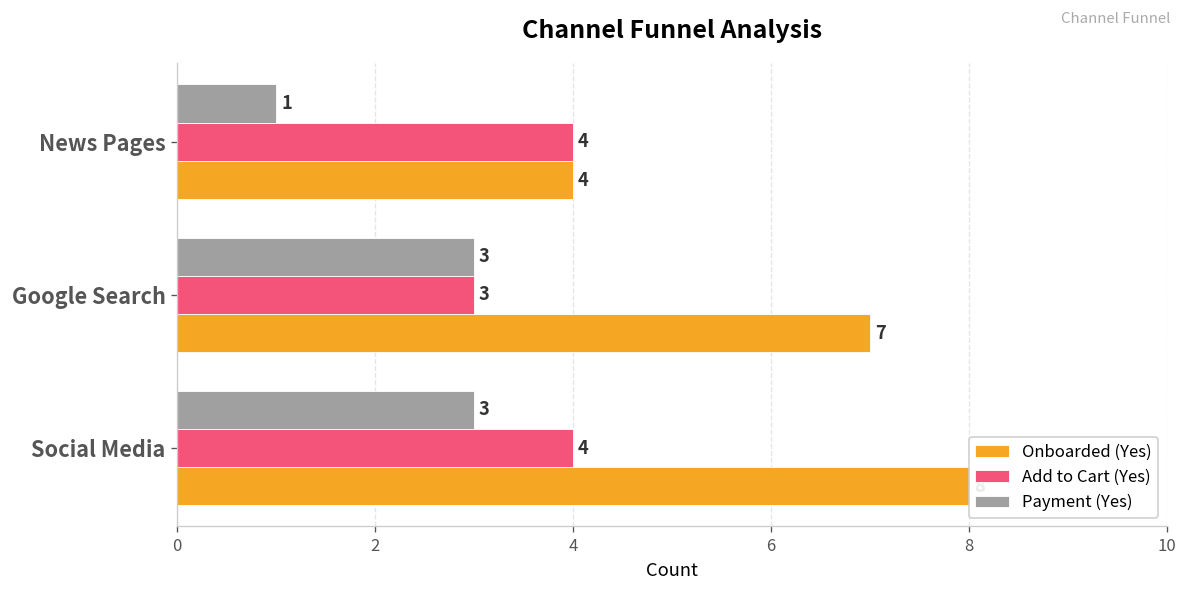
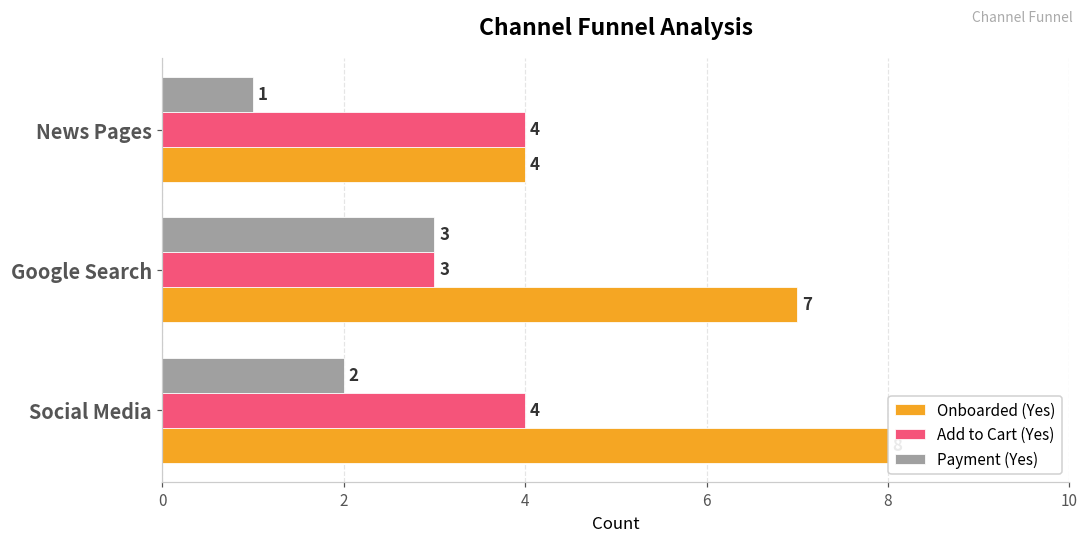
  {
    "Onboarded (Yes)": {
      "News Pages": 4,
      "Google Search": 7
    },
    "Add to Cart (Yes)": {
      "News Pages": 4,
      "Google Search": 3,
      "Social Media": 4
    },
    "Payment (Yes)": {
      "News Pages": 1,
      "Google Search": 3,
-     "Social Media": 3
+     "Social Media": 2
    }
  }
